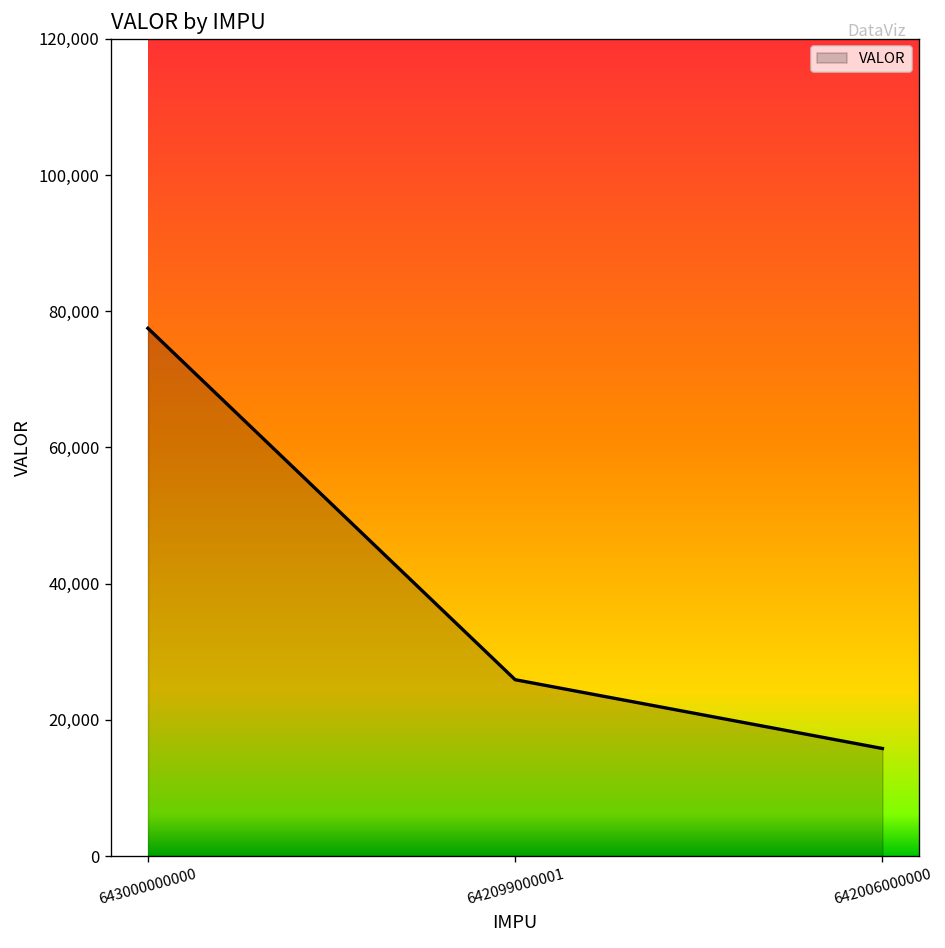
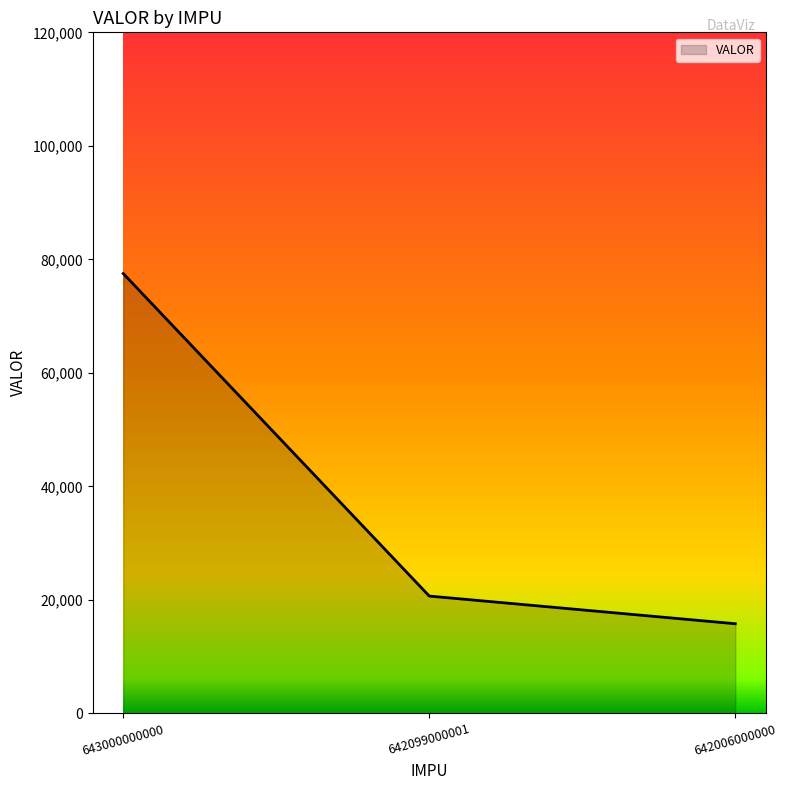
  {
    "643000000000": "78,000",
-   "642099000001": "26,000",
+   "642099000001": "21,000",
    "642006000000": "16,000"
  }
